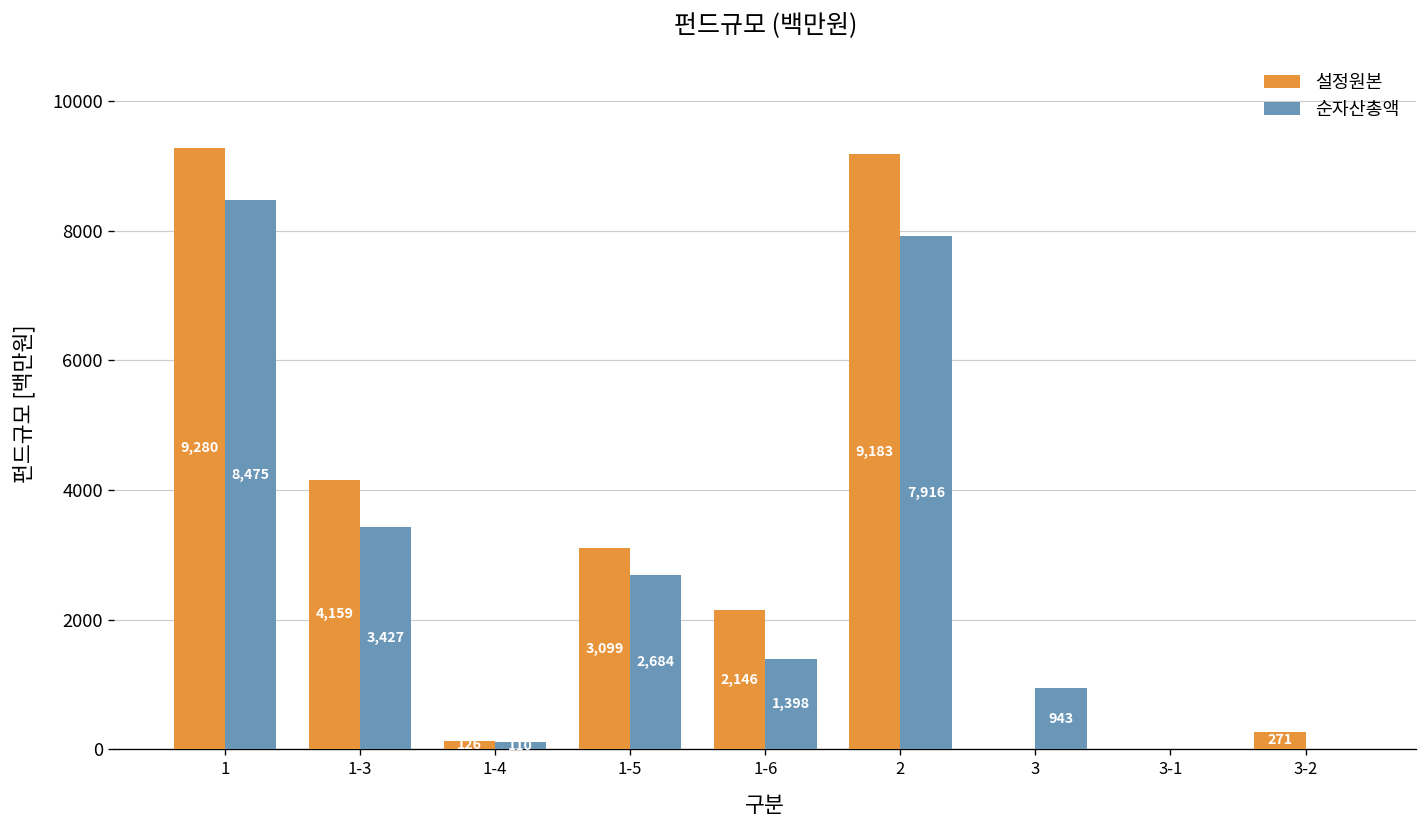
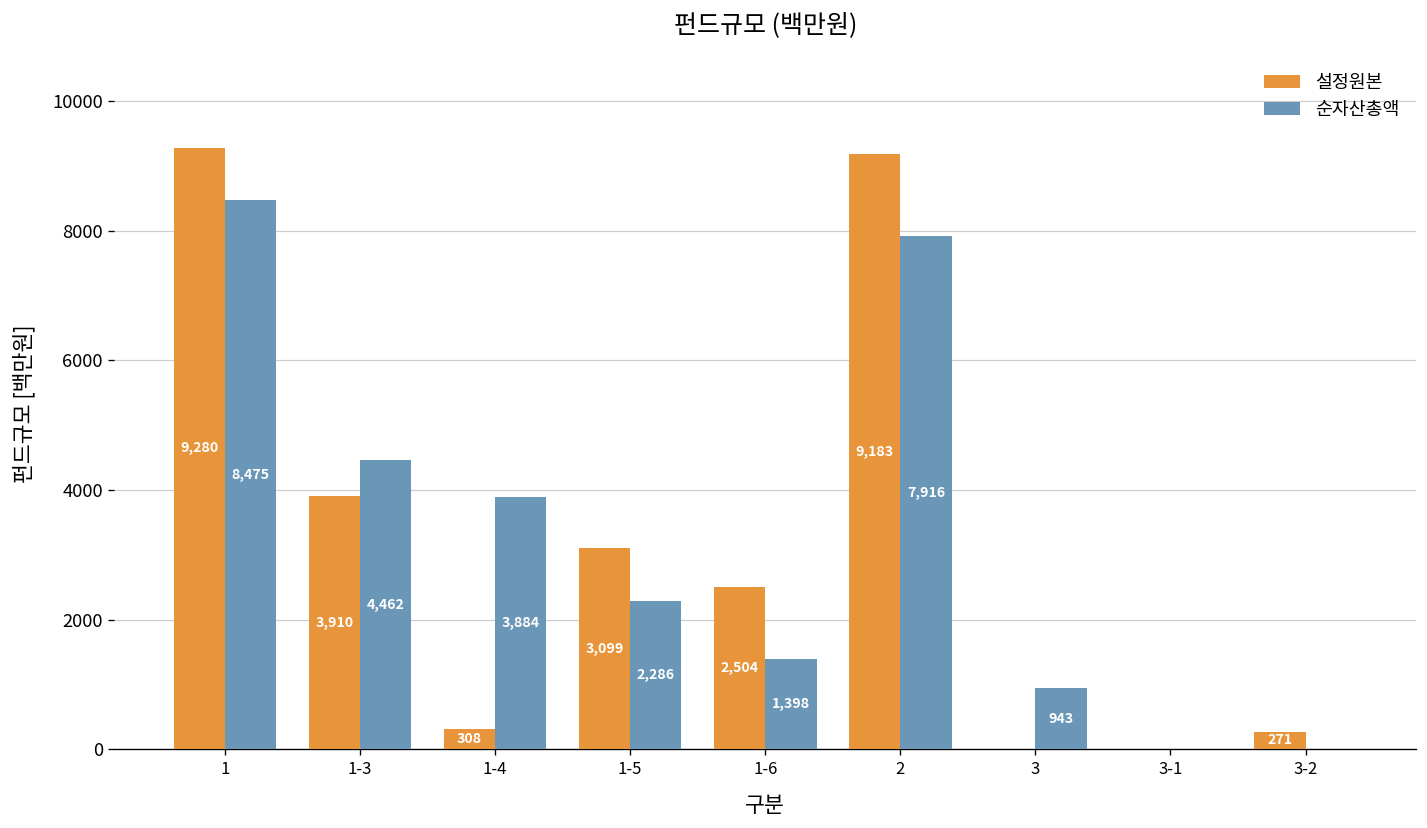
  {
    "설정원본": {
      "1": "9,280",
-     "1-3": "4,159",
-     "1-4": "100",
+     "1-3": "3,910",
+     "1-4": "300",
      "1-5": "3,099",
-     "1-6": "2,146",
+     "1-6": "2,504",
      "2": "9,183",
      "3-2": "271"
    },
    "순자산총액": {
      "1": "8,475",
-     "1-3": "3,427",
-     "1-4": "100",
-     "1-5": "2,684",
+     "1-3": "4,462",
+     "1-4": "3900",
+     "1-5": "2,286",
      "1-6": "1,398",
      "2": "7,916",
      "3": "943"
    }
  }
